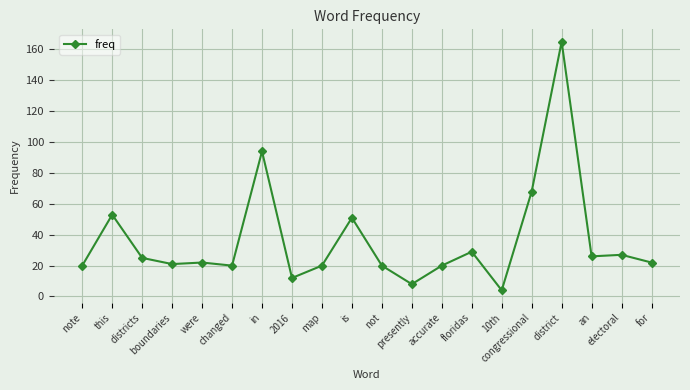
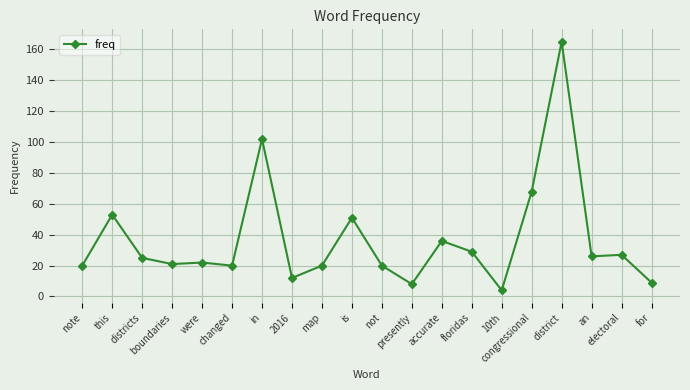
  {
    "note": 20,
    "this": 53,
    "districts": 25,
    "boundaries": 21,
    "were": 22,
    "changed": 20,
-   "in": 94,
+   "in": 102,
    "2016": 12,
    "map": 20,
    "is": 51,
    "not": 20,
    "presently": 8,
-   "accurate": 20,
+   "accurate": 36,
    "floridas": 29,
    "10th": 4,
    "congressional": 68,
    "district": 165,
    "an": 26,
    "electoral": 27,
-   "for": 22
+   "for": 9
  }
